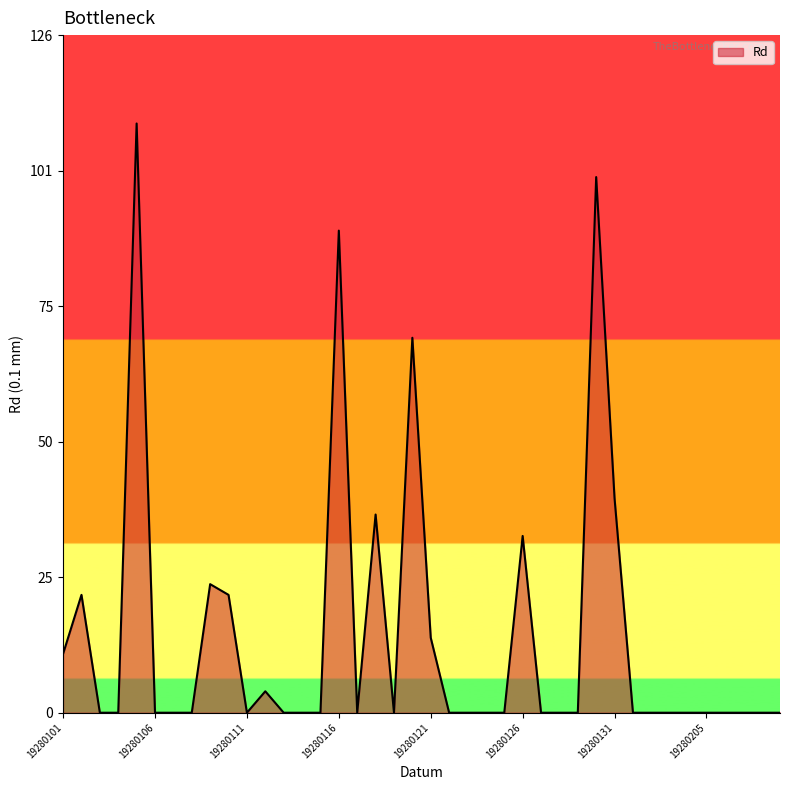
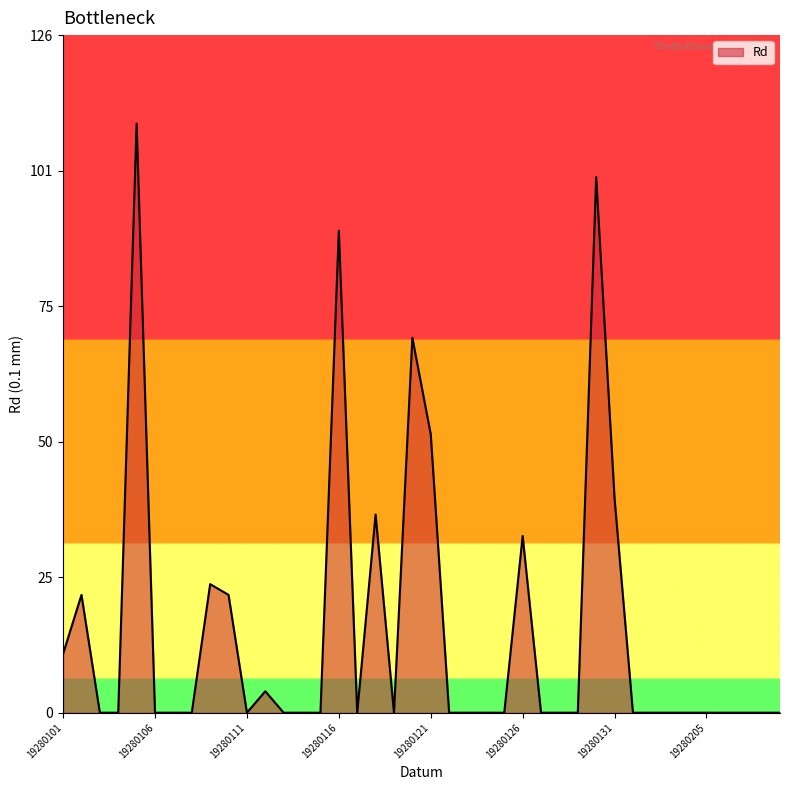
  {
    "19280101": 11,
    "19280106": 0,
    "19280111": 0,
    "19280116": 90,
-   "19280121": 14,
+   "19280121": 52,
    "19280126": 33,
    "19280131": 40,
    "19280205": 0
  }
